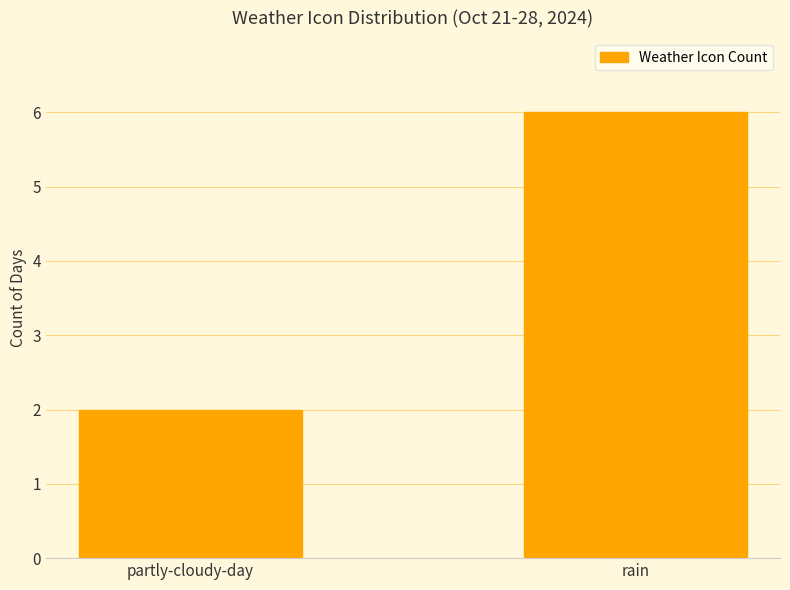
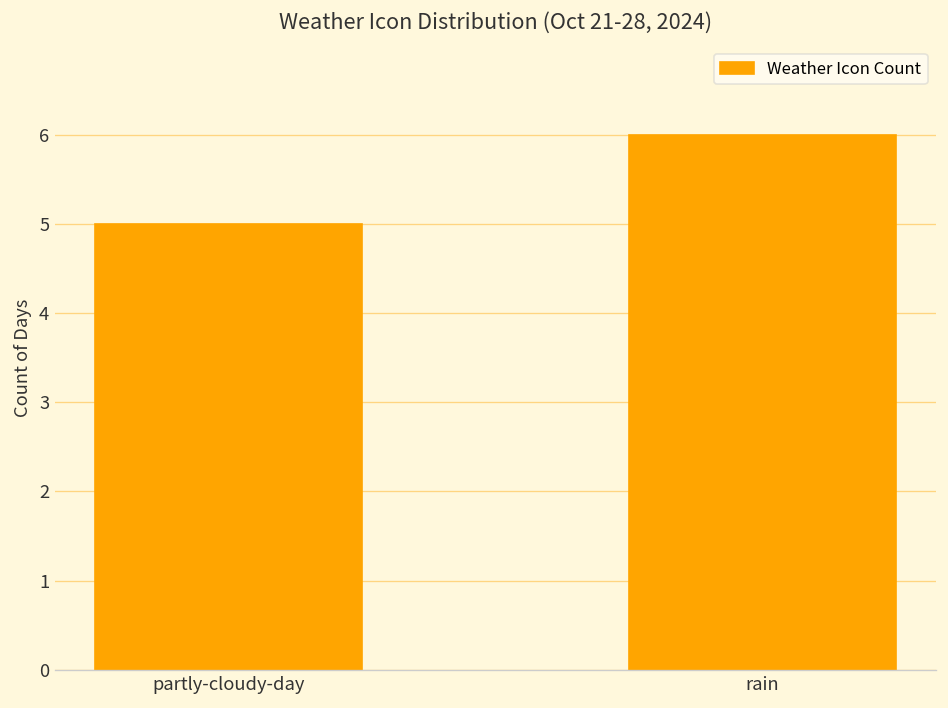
  {
-   "partly-cloudy-day": 2,
+   "partly-cloudy-day": 5,
    "rain": 6
  }
